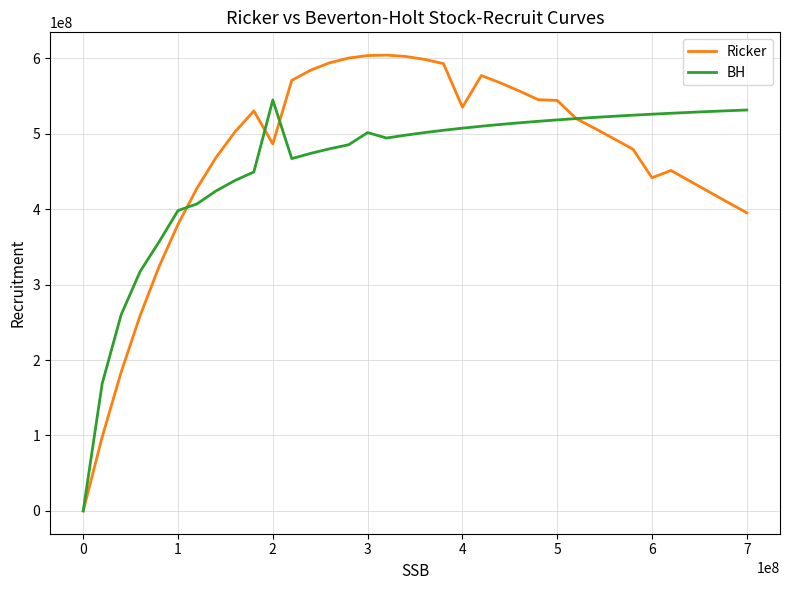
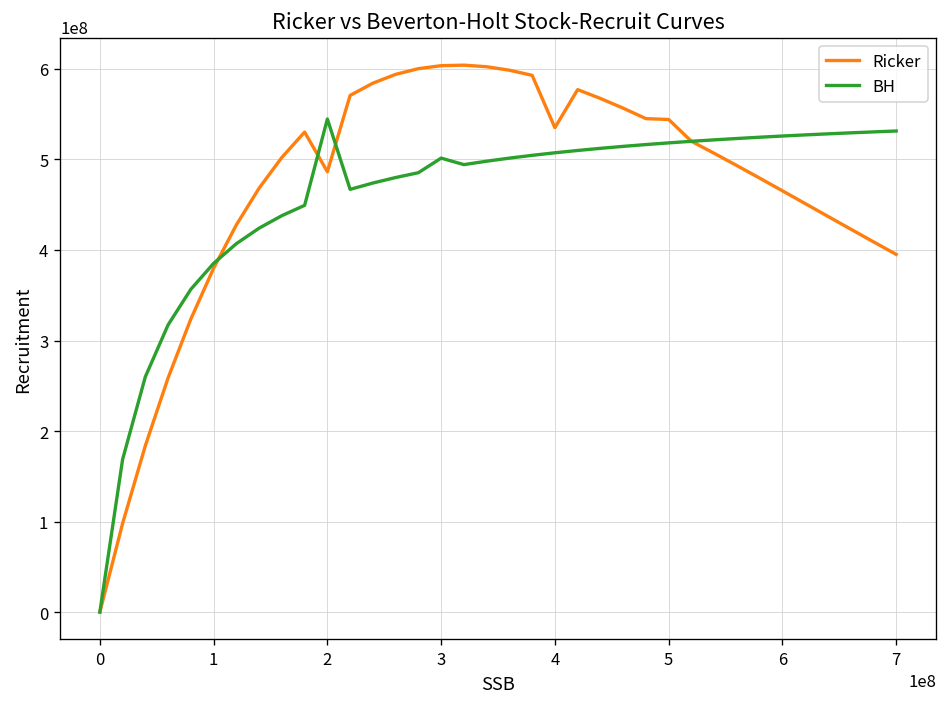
  {
    "Ricker": {
      "1": 380000000,
      "2": 490000000,
      "3": 600000000,
      "4": 540000000,
      "5": 540000000,
-     "6": 440000000,
+     "6": 470000000,
      "7": 400000000
    },
    "BH": {
-     "1": 400000000,
+     "1": 390000000,
      "2": 540000000,
      "3": 500000000,
      "4": 510000000,
      "5": 520000000,
      "6": 530000000,
      "7": 530000000
    }
  }
